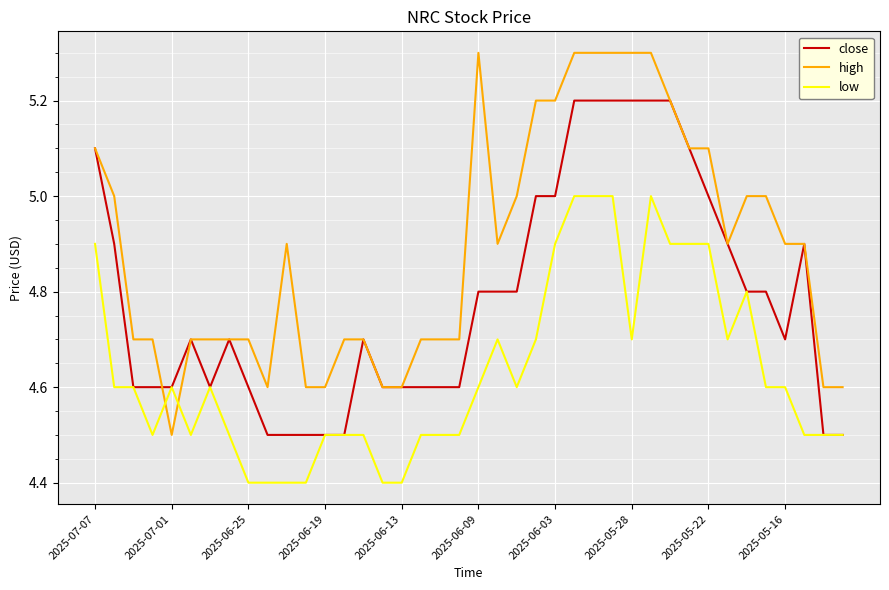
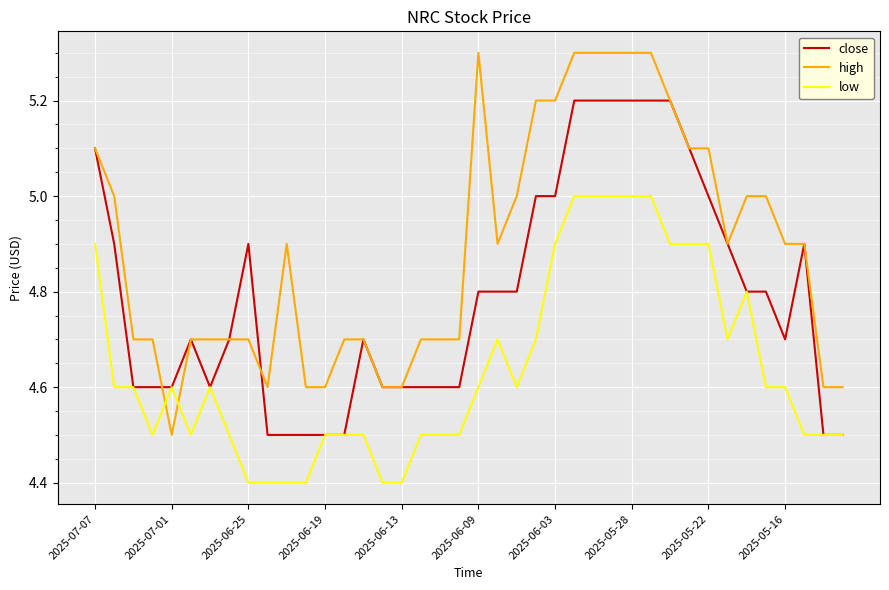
  {
    "close": {
-     "2025-06-25": 4.6,
+     "2025-06-25": 4.9,
      "2025-06-09": 4.8,
      "2025-06-03": 5.0,
      "2025-05-28": 5.2,
      "2025-05-22": 5.0,
      "2025-05-16": 4.7
    },
    "high": {
      "2025-07-01": 4.5,
      "2025-06-25": 4.7,
      "2025-06-19": 4.6,
      "2025-06-09": 5.3,
      "2025-06-03": 5.2,
      "2025-05-28": 5.3,
      "2025-05-22": 5.1,
      "2025-05-16": 4.9
    },
    "low": {
      "2025-07-07": 4.9,
      "2025-06-25": 4.4,
      "2025-06-13": 4.4,
      "2025-06-09": 4.6,
      "2025-06-03": 4.9,
-     "2025-05-28": 4.7,
+     "2025-05-28": 5.0,
      "2025-05-22": 4.9,
      "2025-05-16": 4.6
    }
  }
